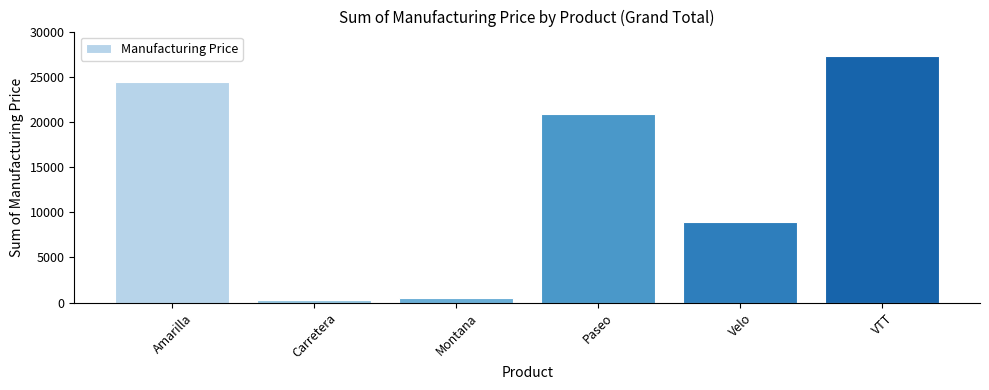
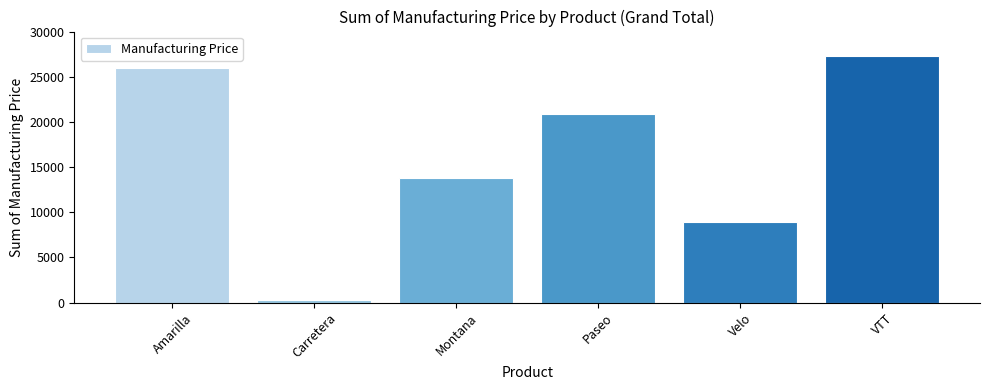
  {
-   "Amarilla": 24000,
+   "Amarilla": 26000,
    "Carretera": 0,
-   "Montana": 0,
+   "Montana": 14000,
    "Paseo": 21000,
    "Velo": 9000,
    "VTT": 27000
  }
